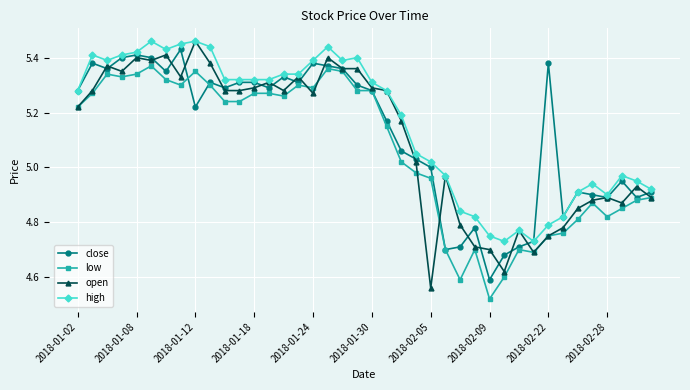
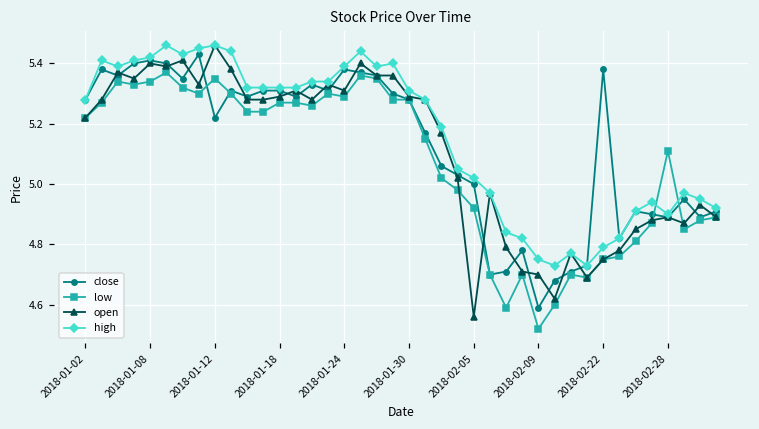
  {
    "close": {
      "2018-01-08": 5.41,
      "2018-01-12": 5.22,
      "2018-01-18": 5.31,
      "2018-01-24": 5.38,
      "2018-02-05": 5.00,
      "2018-02-09": 4.59,
      "2018-02-22": 5.38
    },
    "low": {
      "2018-01-08": 5.34,
      "2018-01-12": 5.35,
      "2018-01-18": 5.27,
      "2018-01-24": 5.29,
-     "2018-02-05": 4.96,
+     "2018-02-05": 4.92,
      "2018-02-09": 4.52,
-     "2018-02-28": 4.82
+     "2018-02-28": 5.11
    },
    "open": {
      "2018-01-08": 5.40,
      "2018-01-18": 5.29,
-     "2018-01-24": 5.27,
+     "2018-01-24": 5.31,
      "2018-01-30": 5.29,
      "2018-02-05": 4.56,
      "2018-02-09": 4.70
    },
    "high": {
      "2018-01-08": 5.42,
      "2018-01-18": 5.32,
      "2018-01-24": 5.39,
      "2018-01-30": 5.31,
      "2018-02-05": 5.02,
      "2018-02-09": 4.75,
      "2018-02-22": 4.79,
      "2018-02-28": 4.90
    }
  }
